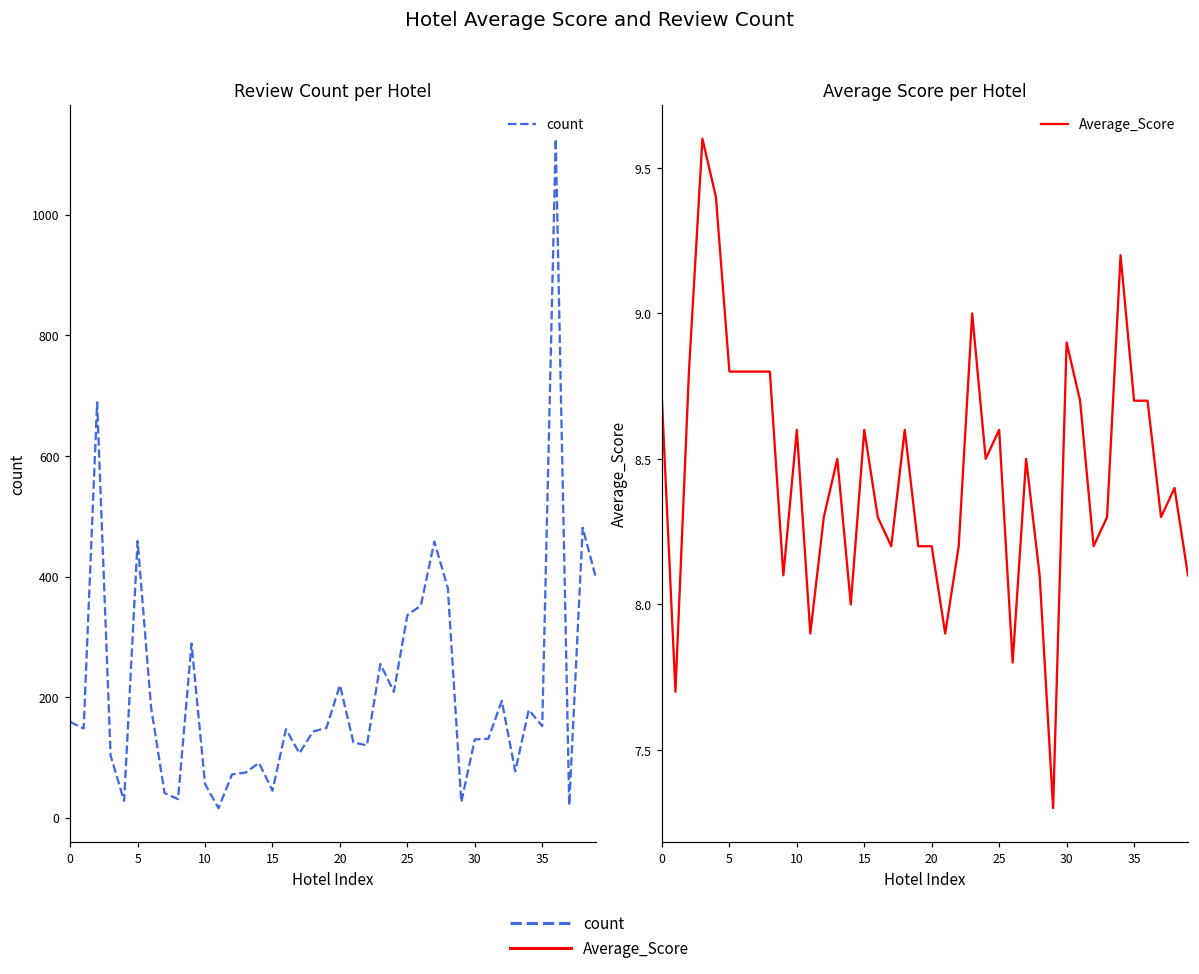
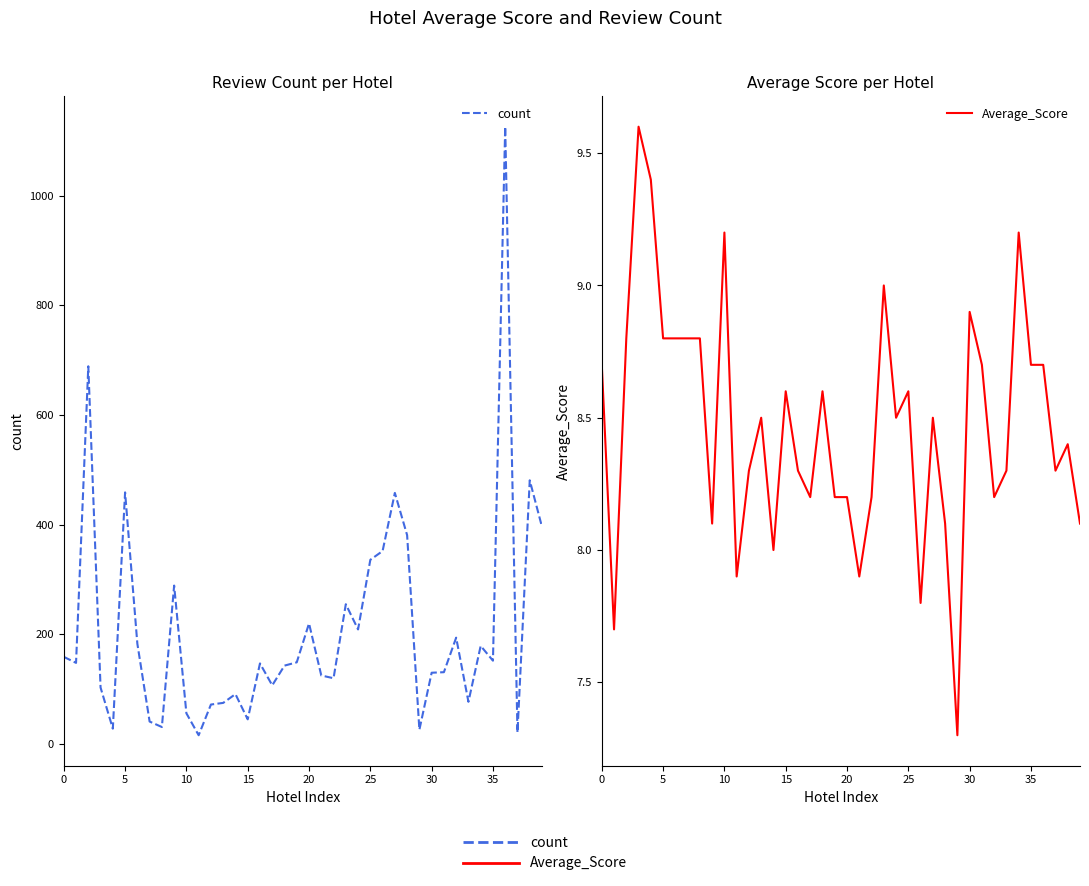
  {
    "Review Count per Hotel": {
      "0": 160,
      "5": 460,
      "10": 60,
      "15": 50,
      "20": 220,
      "25": 340,
      "30": 130,
      "35": 150
    },
    "Average Score per Hotel": {
      "0": 8.7,
      "5": 8.8,
-     "10": 8.6,
+     "10": 9.2,
      "15": 8.6,
      "20": 8.2,
      "25": 8.6,
      "30": 8.9,
      "35": 8.7
    }
  }
